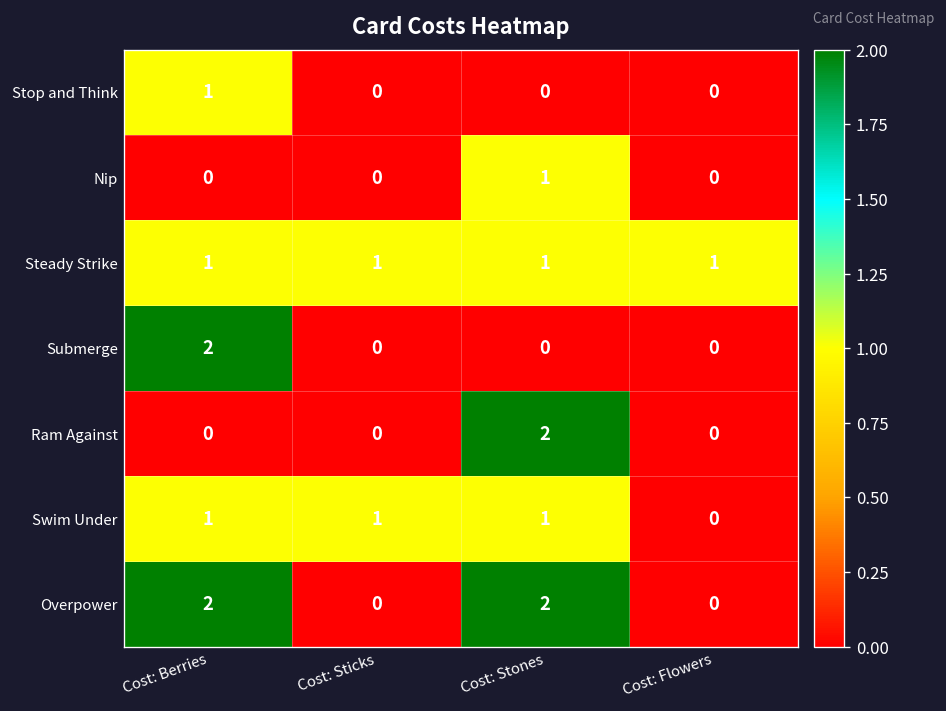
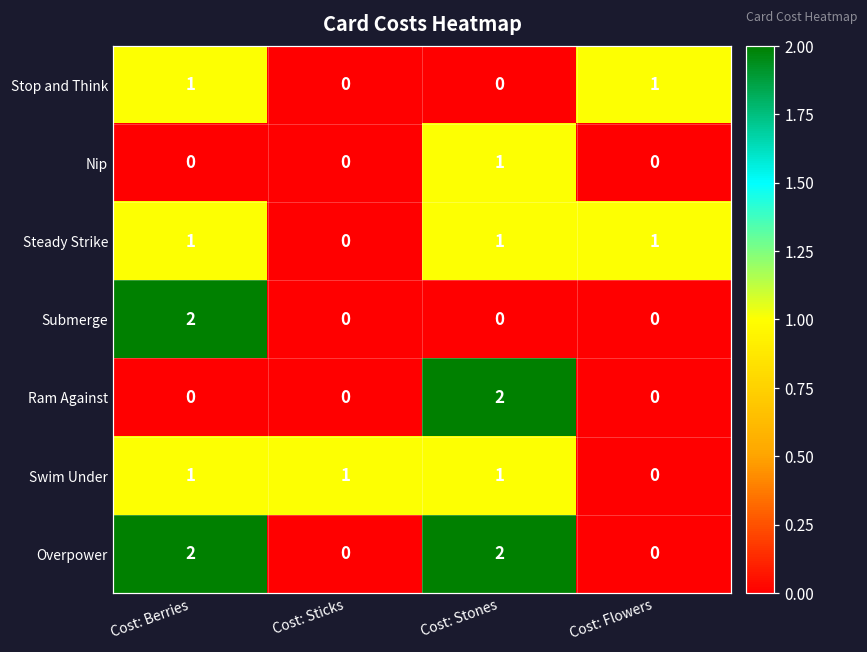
  {
    "Stop and Think": {
      "Cost: Berries": 1,
      "Cost: Sticks": 0,
      "Cost: Stones": 0,
-     "Cost: Flowers": 0
+     "Cost: Flowers": 1
    },
    "Nip": {
      "Cost: Berries": 0,
      "Cost: Sticks": 0,
      "Cost: Stones": 1,
      "Cost: Flowers": 0
    },
    "Steady Strike": {
      "Cost: Berries": 1,
-     "Cost: Sticks": 1,
+     "Cost: Sticks": 0,
      "Cost: Stones": 1,
      "Cost: Flowers": 1
    },
    "Submerge": {
      "Cost: Berries": 2,
      "Cost: Sticks": 0,
      "Cost: Stones": 0,
      "Cost: Flowers": 0
    },
    "Ram Against": {
      "Cost: Berries": 0,
      "Cost: Sticks": 0,
      "Cost: Stones": 2,
      "Cost: Flowers": 0
    },
    "Swim Under": {
      "Cost: Berries": 1,
      "Cost: Sticks": 1,
      "Cost: Stones": 1,
      "Cost: Flowers": 0
    },
    "Overpower": {
      "Cost: Berries": 2,
      "Cost: Sticks": 0,
      "Cost: Stones": 2,
      "Cost: Flowers": 0
    }
  }
